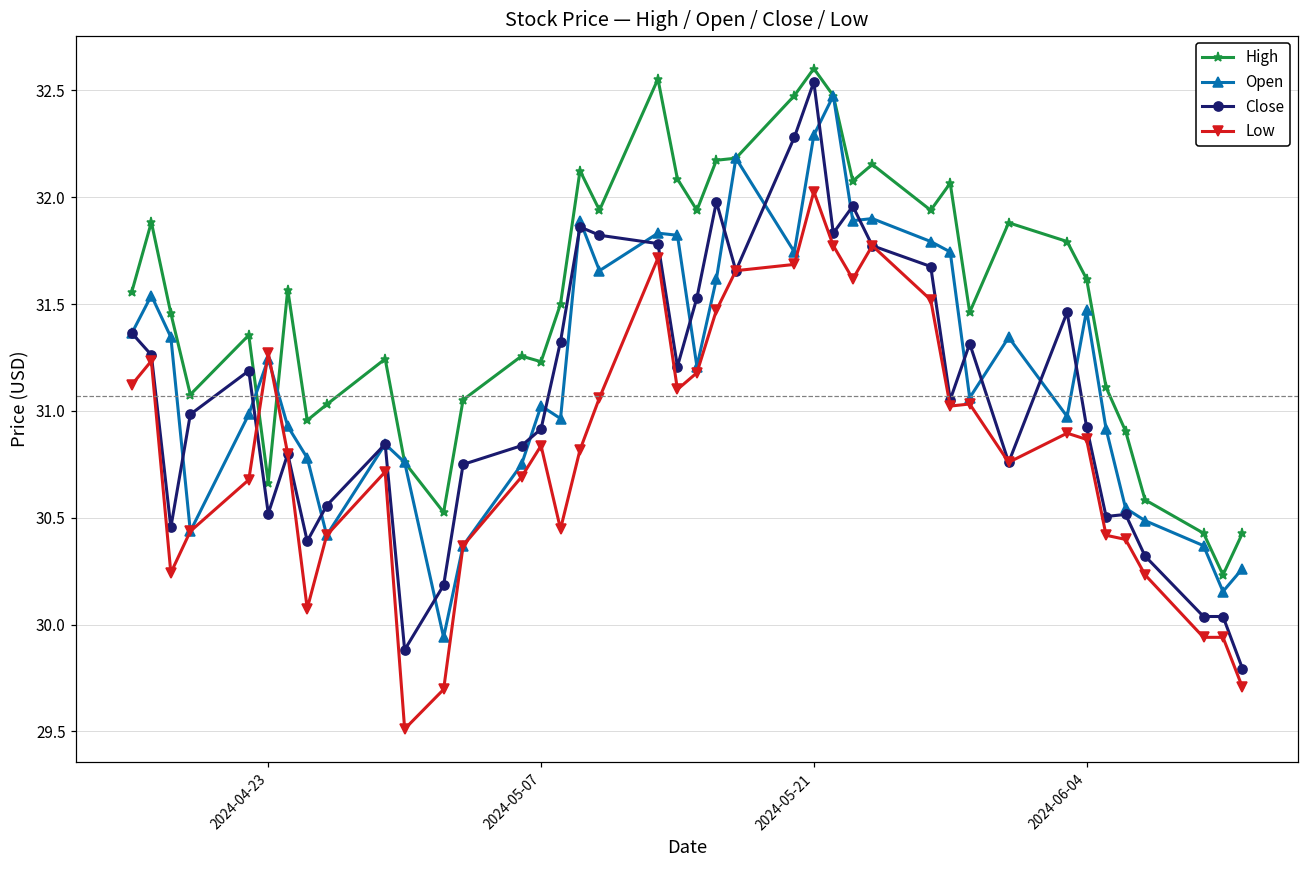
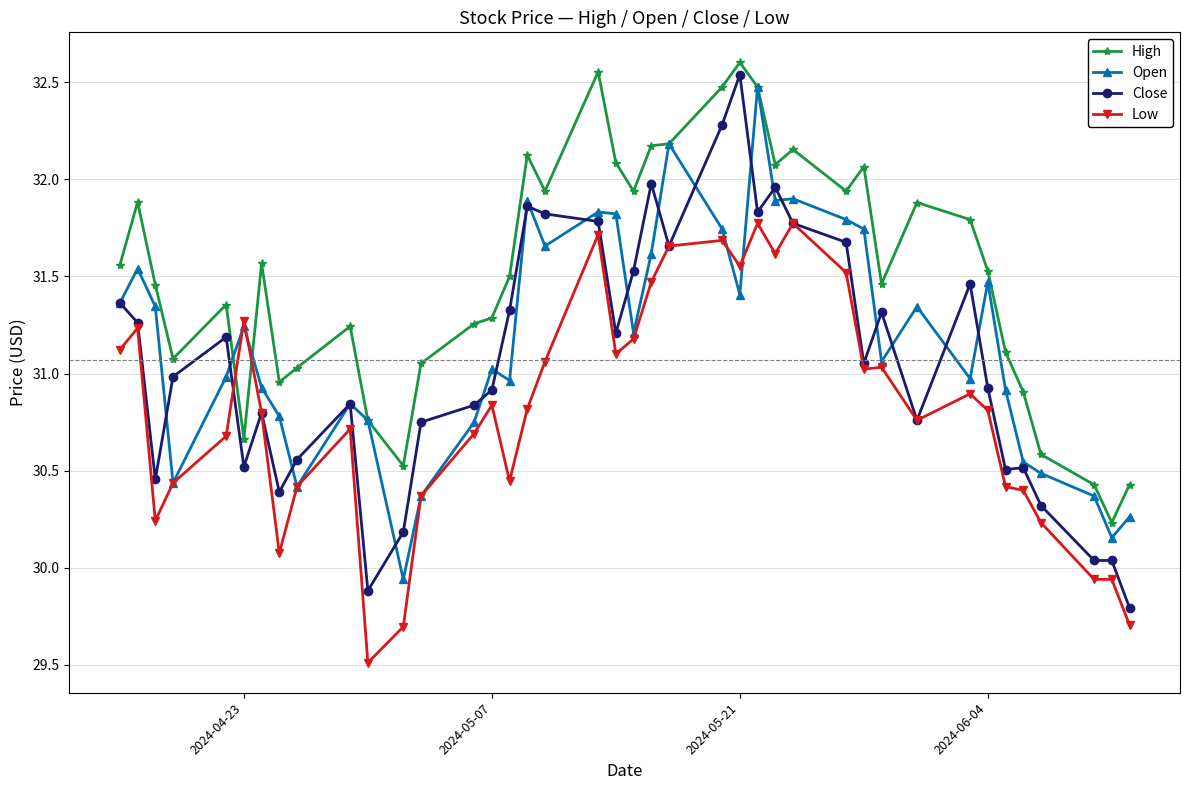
  {
    "High": {
      "2024-04-23": 30.66,
-     "2024-05-07": 31.23,
+     "2024-05-07": 31.29,
      "2024-05-21": 32.60,
-     "2024-06-04": 31.62
+     "2024-06-04": 31.53
    },
    "Open": {
      "2024-04-23": 31.24,
      "2024-05-07": 31.02,
-     "2024-05-21": 32.29,
+     "2024-05-21": 31.41,
      "2024-06-04": 31.47
    },
    "Close": {
      "2024-04-23": 30.52,
      "2024-05-07": 30.92,
      "2024-05-21": 32.54,
      "2024-06-04": 30.93
    },
    "Low": {
      "2024-04-23": 31.27,
      "2024-05-07": 30.84,
-     "2024-05-21": 32.03,
-     "2024-06-04": 30.87
+     "2024-05-21": 31.55,
+     "2024-06-04": 30.81
    }
  }
